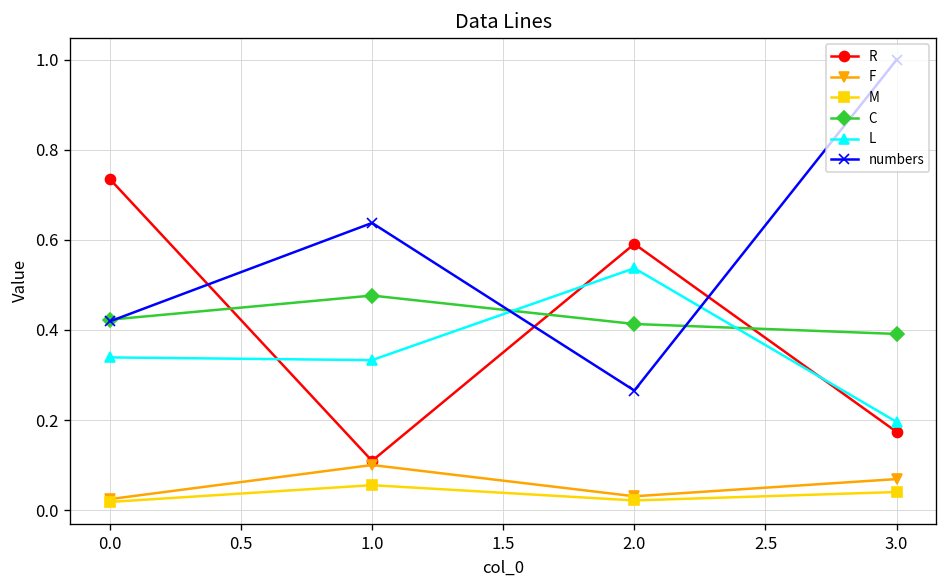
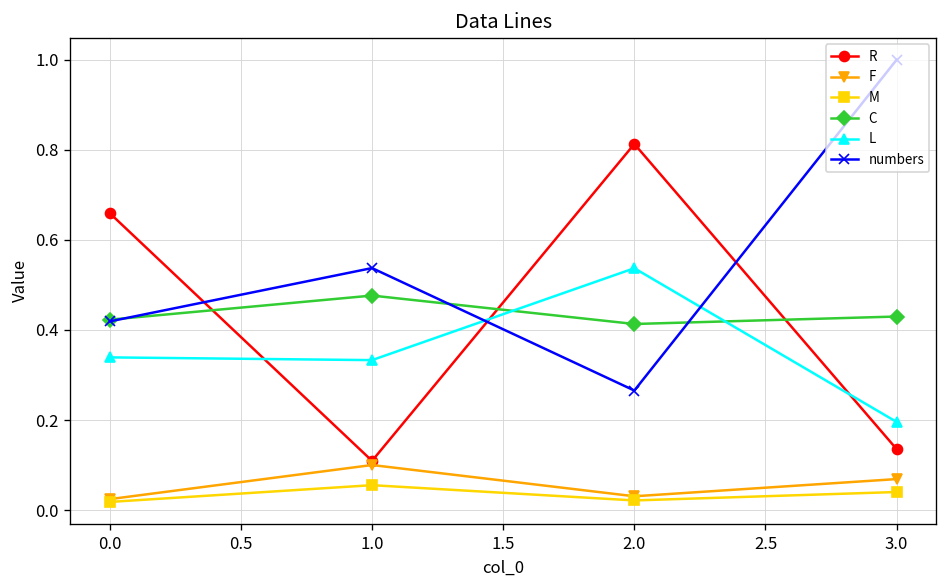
  {
    "R": {
-     "0.0": 0.74,
+     "0.0": 0.66,
      "1.0": 0.11,
-     "2.0": 0.59,
-     "3.0": 0.17
+     "2.0": 0.81,
+     "3.0": 0.14
    },
    "C": {
      "1.0": 0.48,
      "2.0": 0.41,
-     "3.0": 0.39
+     "3.0": 0.43
    },
    "L": {
      "0.0": 0.34,
      "1.0": 0.33,
      "2.0": 0.54,
      "3.0": 0.20
    },
    "numbers": {
-     "1.0": 0.64,
+     "1.0": 0.54,
      "2.0": 0.27
    }
  }
